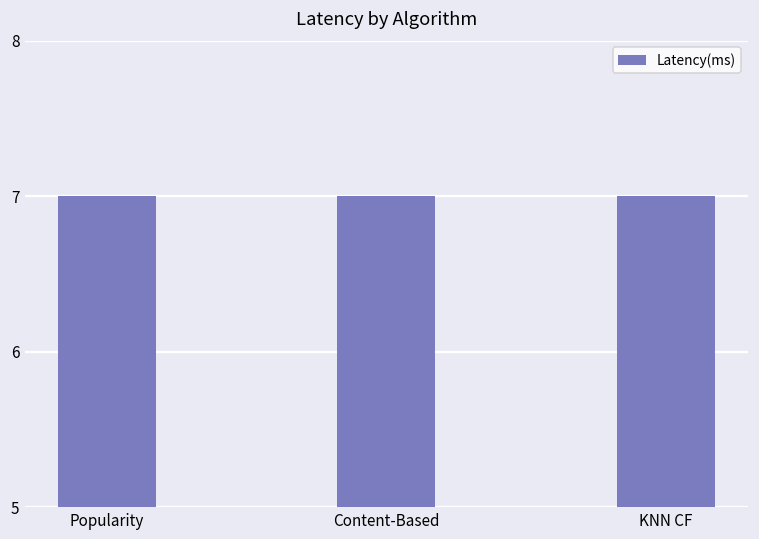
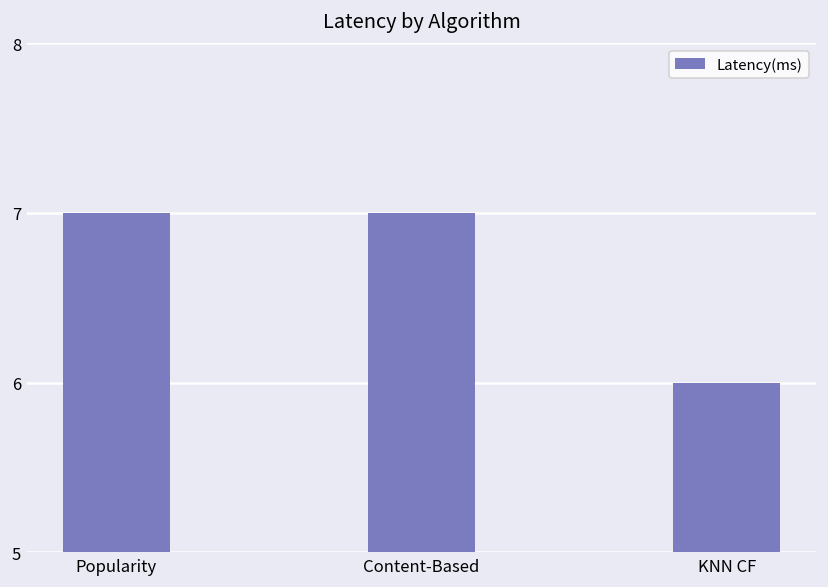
  {
    "Popularity": 7,
    "Content-Based": 7,
-   "KNN CF": 7
+   "KNN CF": 6
  }
